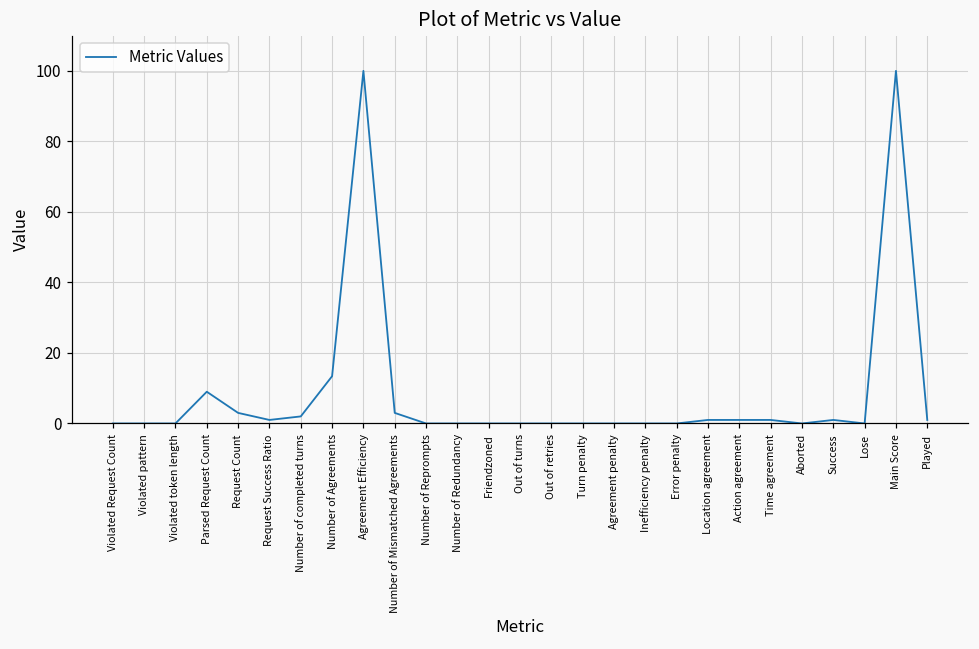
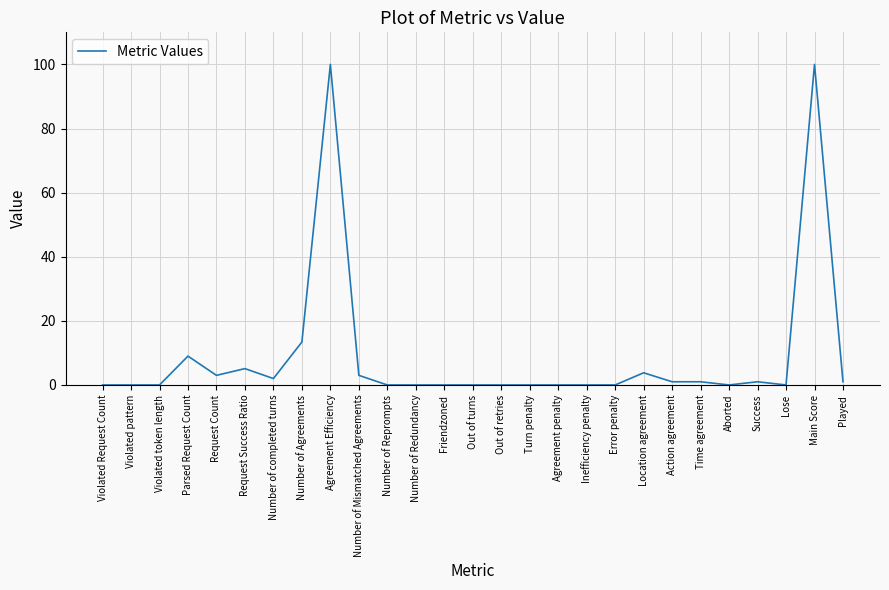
  {
    "Violated Request Count": 0,
    "Violated pattern": 0,
    "Violated token length": 0,
    "Parsed Request Count": 9,
    "Request Count": 3,
-   "Request Success Ratio": 1,
+   "Request Success Ratio": 5,
    "Number of completed turns": 2,
    "Number of Agreements": 13,
    "Agreement Efficiency": 100,
    "Number of Mismatched Agreements": 3,
    "Number of Reprompts": 0,
    "Number of Redundancy": 0,
    "Friendzoned": 0,
    "Out of turns": 0,
    "Out of retries": 0,
    "Turn penalty": 0,
    "Agreement penalty": 0,
    "Inefficiency penalty": 0,
    "Error penalty": 0,
-   "Location agreement": 1,
+   "Location agreement": 4,
    "Action agreement": 1,
    "Time agreement": 1,
    "Aborted": 0,
    "Success": 1,
    "Lose": 0,
    "Main Score": 100,
    "Played": 1
  }
